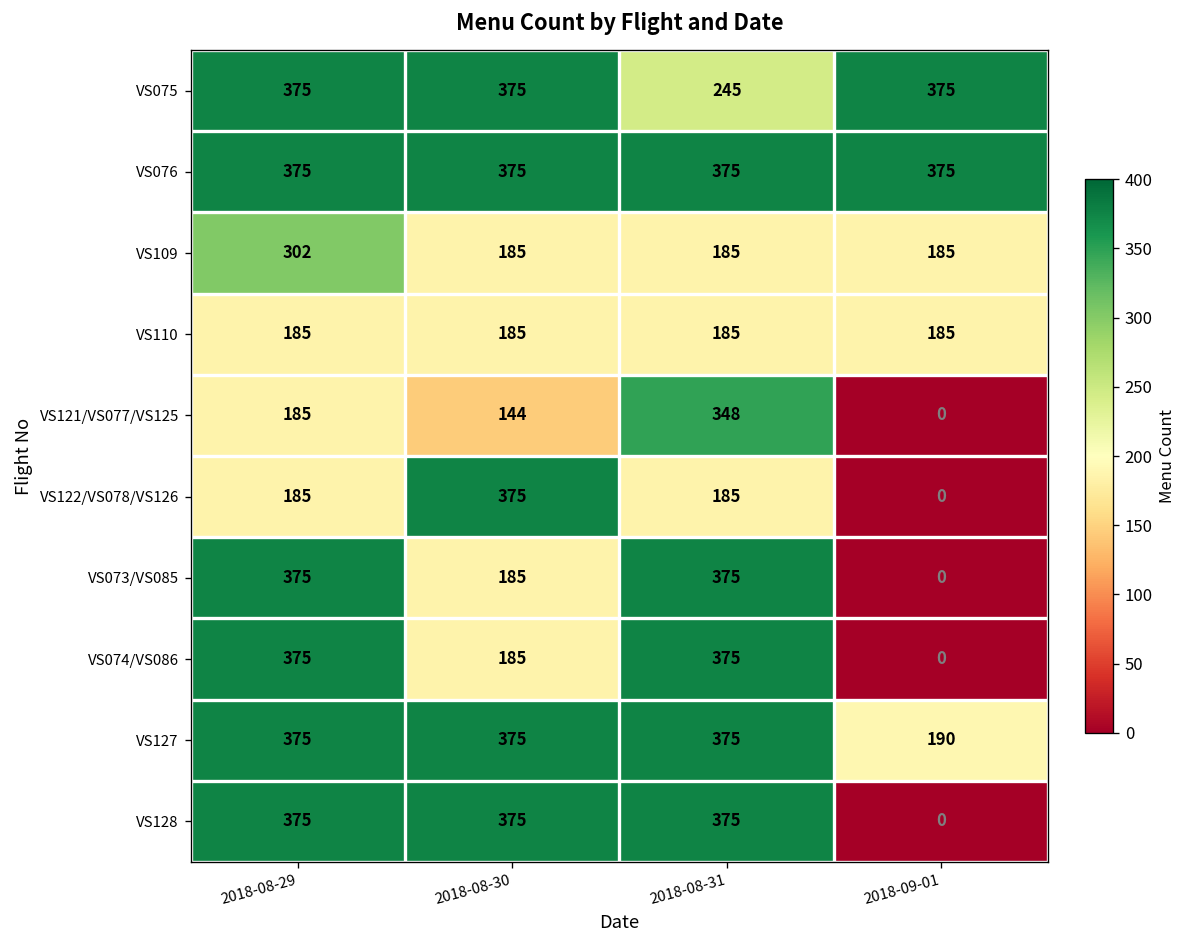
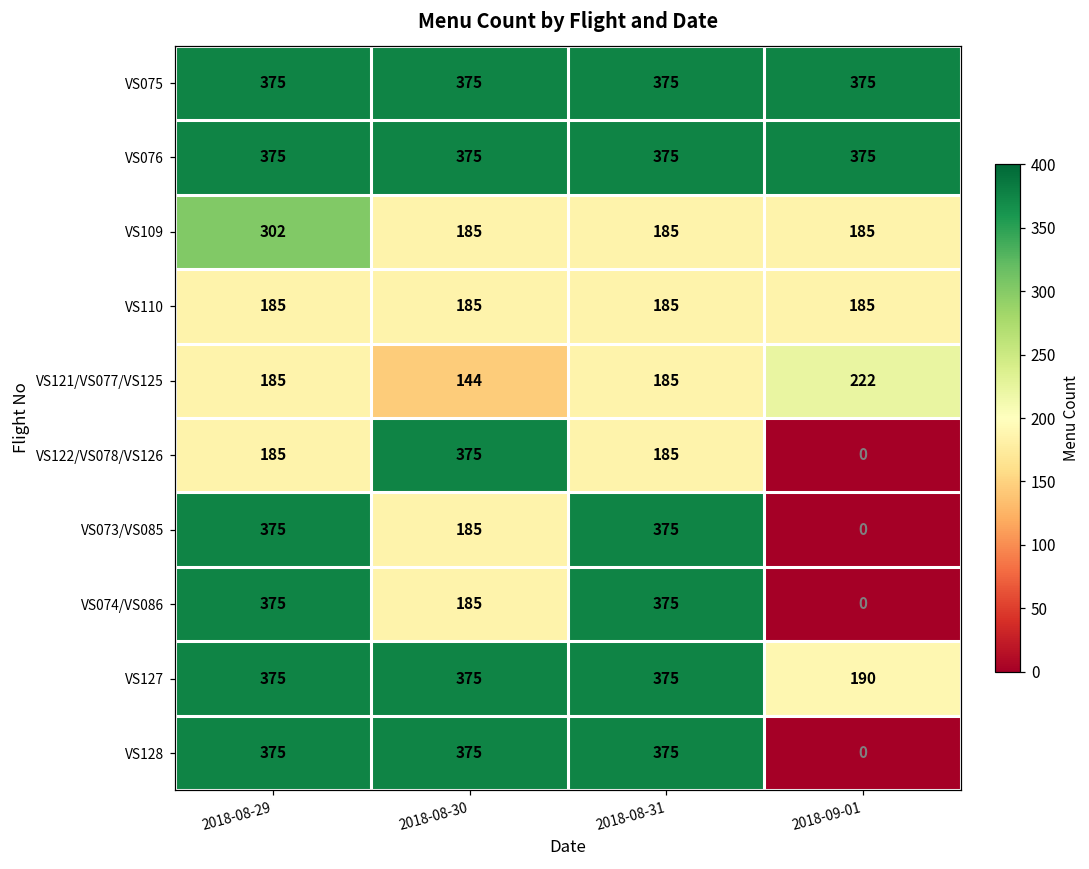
  {
    "VS075": {
      "2018-08-29": 375,
      "2018-08-30": 375,
-     "2018-08-31": 245,
+     "2018-08-31": 375,
      "2018-09-01": 375
    },
    "VS076": {
      "2018-08-29": 375,
      "2018-08-30": 375,
      "2018-08-31": 375,
      "2018-09-01": 375
    },
    "VS109": {
      "2018-08-29": 302,
      "2018-08-30": 185,
      "2018-08-31": 185,
      "2018-09-01": 185
    },
    "VS110": {
      "2018-08-29": 185,
      "2018-08-30": 185,
      "2018-08-31": 185,
      "2018-09-01": 185
    },
    "VS121/VS077/VS125": {
      "2018-08-29": 185,
      "2018-08-30": 144,
-     "2018-08-31": 348,
-     "2018-09-01": 0
+     "2018-08-31": 185,
+     "2018-09-01": 222
    },
    "VS122/VS078/VS126": {
      "2018-08-29": 185,
      "2018-08-30": 375,
      "2018-08-31": 185,
      "2018-09-01": 0
    },
    "VS073/VS085": {
      "2018-08-29": 375,
      "2018-08-30": 185,
      "2018-08-31": 375,
      "2018-09-01": 0
    },
    "VS074/VS086": {
      "2018-08-29": 375,
      "2018-08-30": 185,
      "2018-08-31": 375,
      "2018-09-01": 0
    },
    "VS127": {
      "2018-08-29": 375,
      "2018-08-30": 375,
      "2018-08-31": 375,
      "2018-09-01": 190
    },
    "VS128": {
      "2018-08-29": 375,
      "2018-08-30": 375,
      "2018-08-31": 375,
      "2018-09-01": 0
    }
  }
